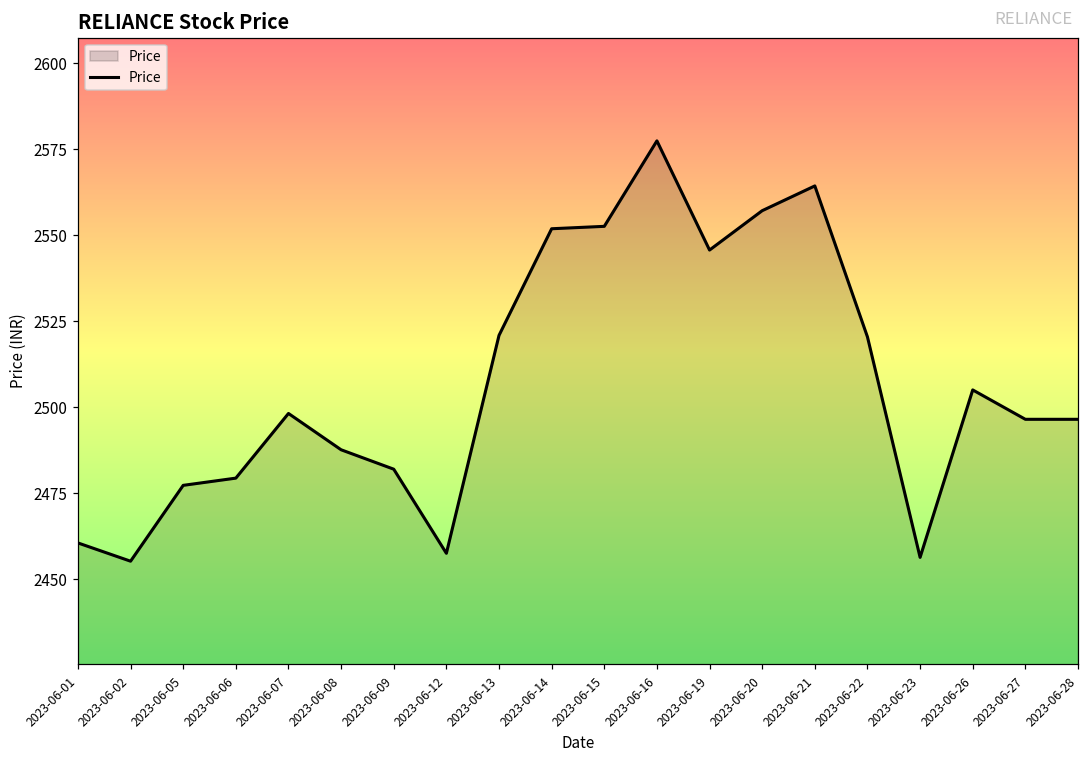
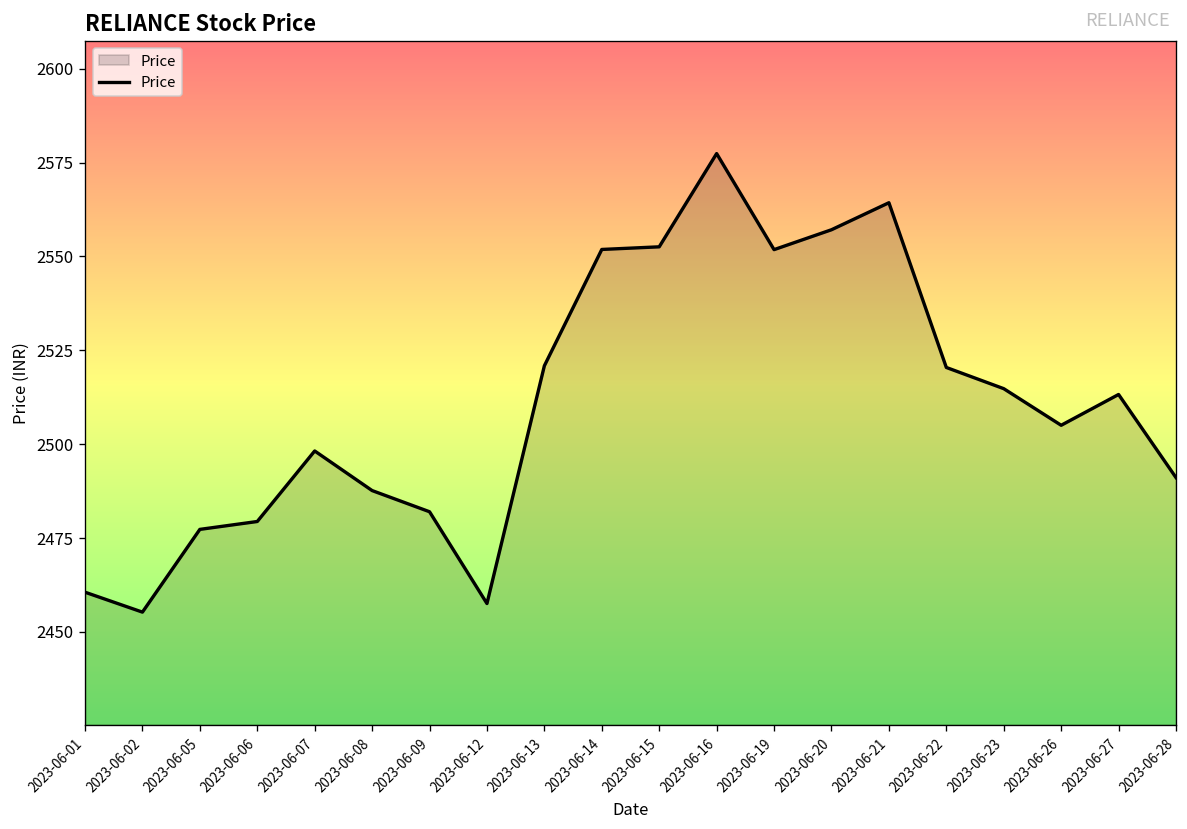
  {
    "2023-06-01": 2461,
    "2023-06-02": 2455,
    "2023-06-05": 2477,
    "2023-06-06": 2479,
    "2023-06-07": 2498,
    "2023-06-08": 2488,
    "2023-06-09": 2482,
    "2023-06-12": 2457,
    "2023-06-13": 2521,
    "2023-06-14": 2552,
    "2023-06-15": 2553,
    "2023-06-16": 2577,
-   "2023-06-19": 2546,
+   "2023-06-19": 2552,
    "2023-06-20": 2557,
    "2023-06-21": 2564,
    "2023-06-22": 2520,
-   "2023-06-23": 2456,
+   "2023-06-23": 2515,
    "2023-06-26": 2505,
-   "2023-06-27": 2496,
-   "2023-06-28": 2496
+   "2023-06-27": 2513,
+   "2023-06-28": 2491
  }
